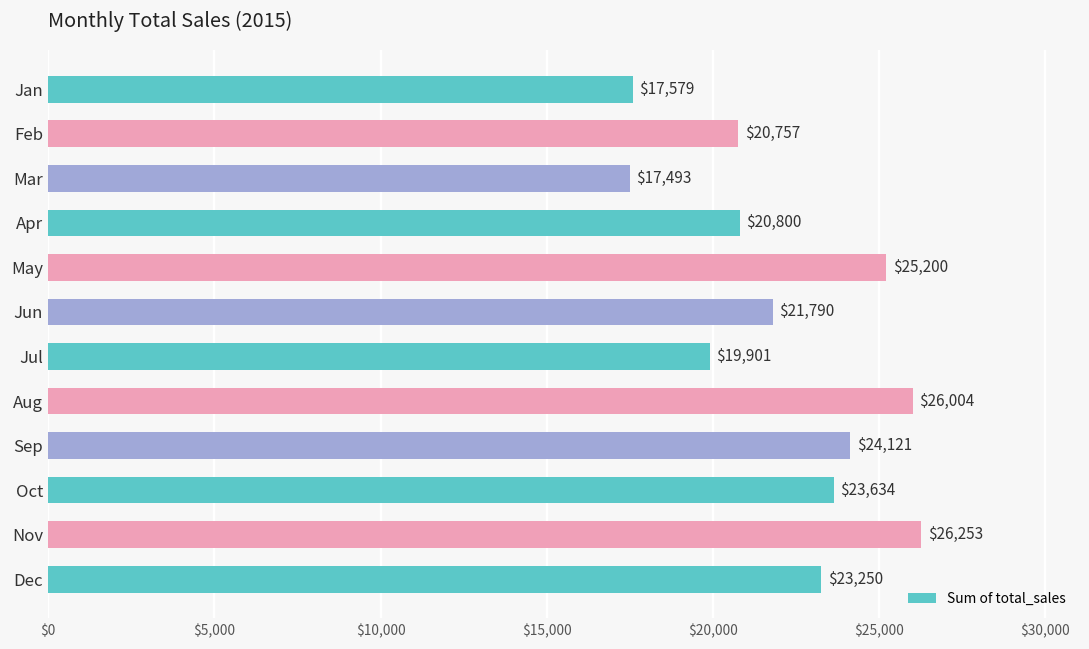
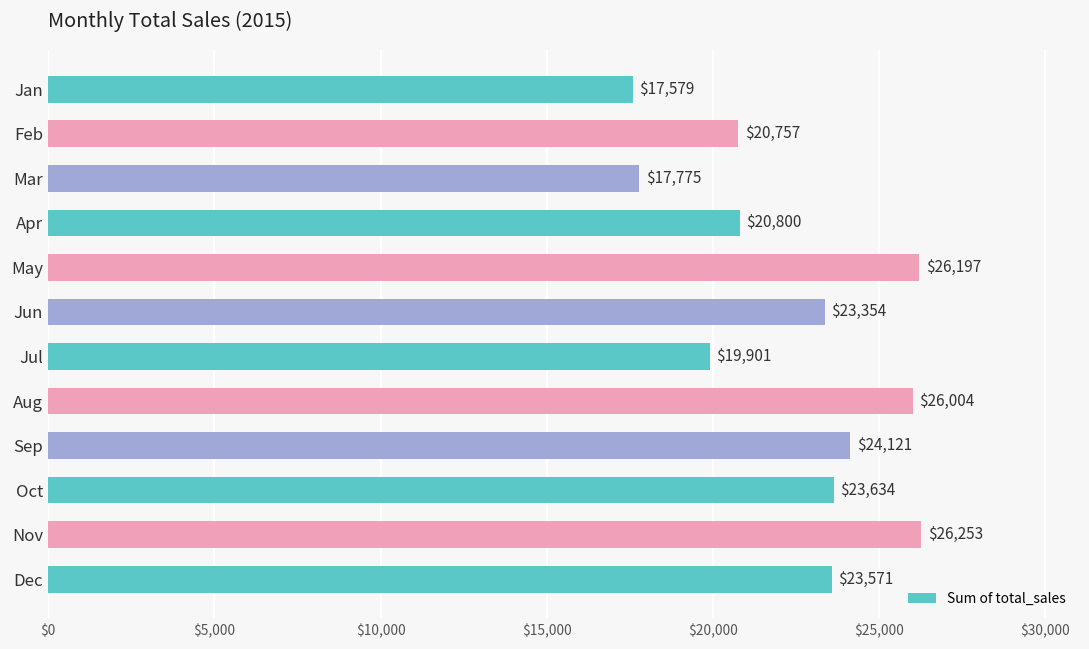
  {
    "Jan": "$17,579",
    "Feb": "$20,757",
-   "Mar": "$17,493",
+   "Mar": "$17,775",
    "Apr": "$20,800",
-   "May": "$25,200",
-   "Jun": "$21,790",
+   "May": "$26,197",
+   "Jun": "$23,354",
    "Jul": "$19,901",
    "Aug": "$26,004",
    "Sep": "$24,121",
    "Oct": "$23,634",
    "Nov": "$26,253",
-   "Dec": "$23,250"
+   "Dec": "$23,571"
  }
